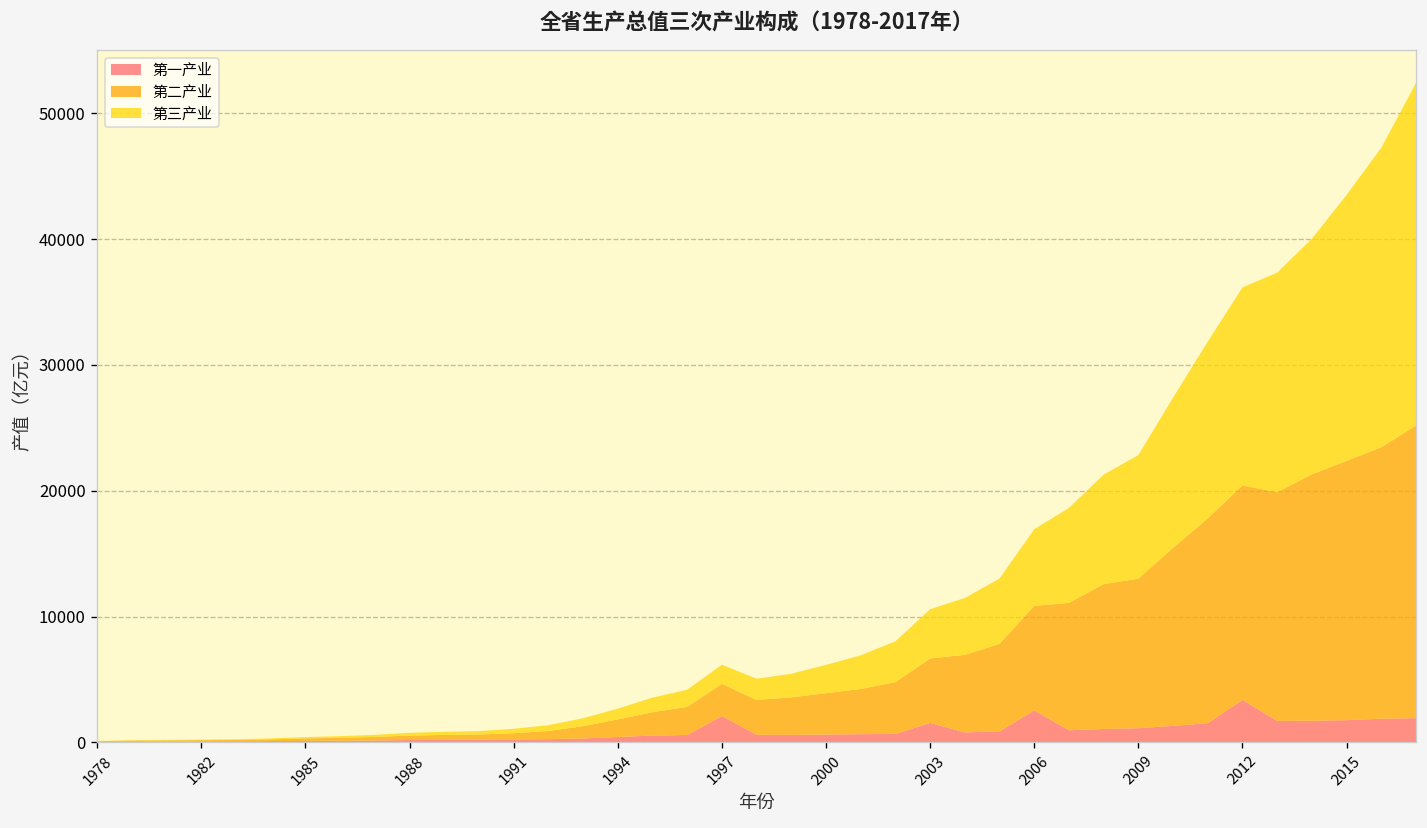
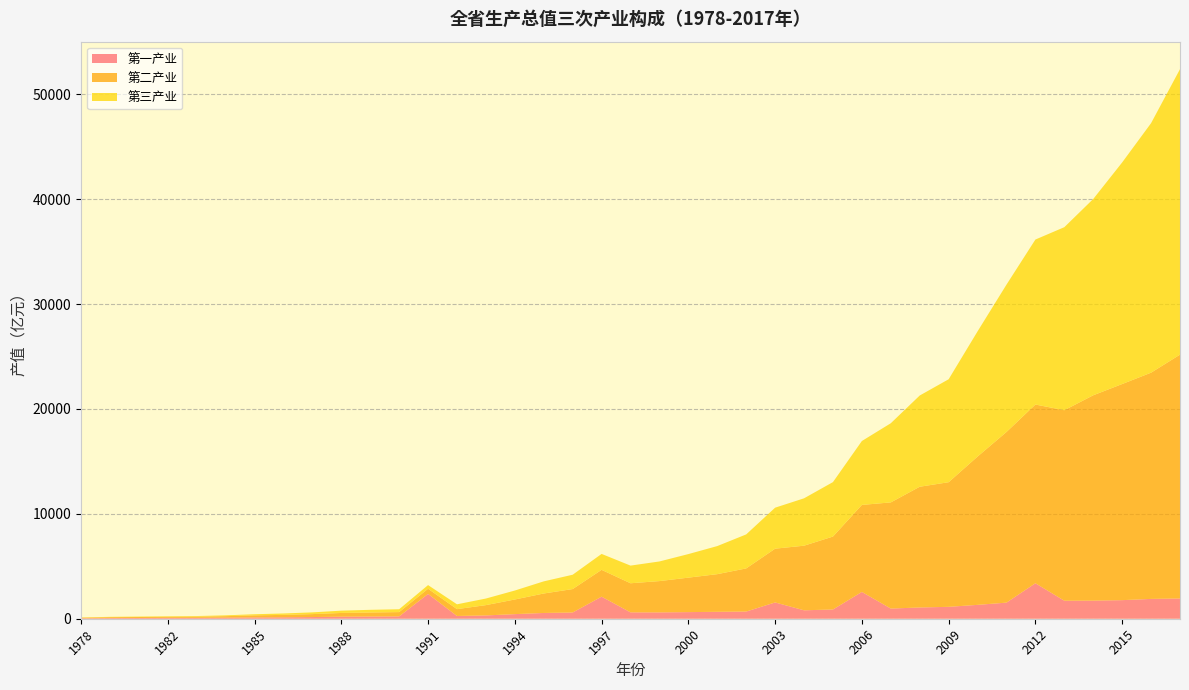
  {
    "第一产业": {
-     "1991": 200,
+     "1991": 2400,
      "1994": 400,
      "1997": 2100,
      "2000": 600,
      "2003": 1600,
      "2006": 2600,
      "2009": 1100,
      "2012": 3400,
      "2015": 1800
    }
  }
